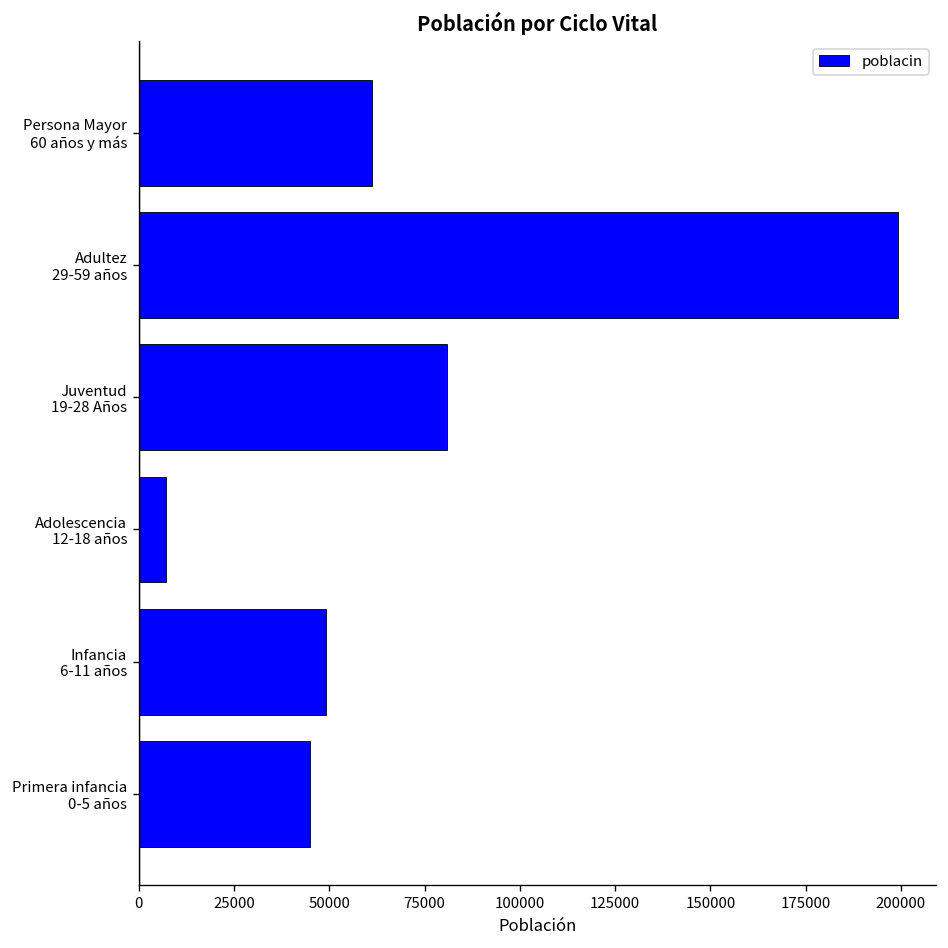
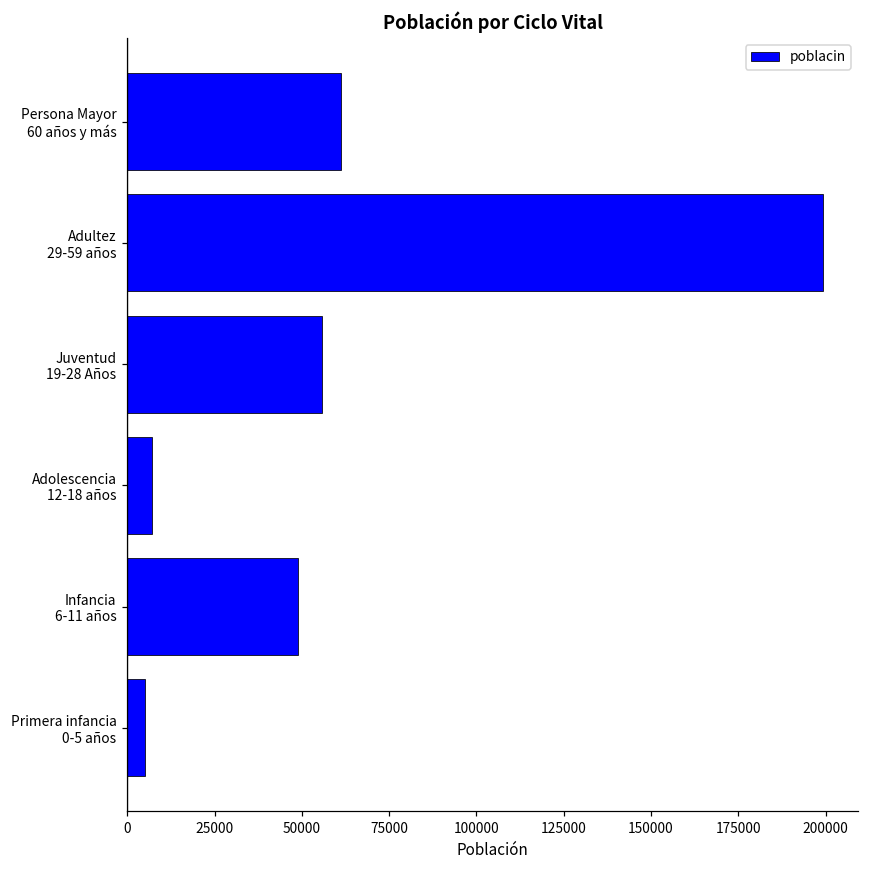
  {
    "Persona Mayor 60 años y más": 61000,
    "Adultez 29-59 años": 199000,
-   "Juventud 19-28 Años": 81000,
+   "Juventud 19-28 Años": 56000,
    "Adolescencia 12-18 años": 7000,
    "Infancia 6-11 años": 49000,
-   "Primera infancia 0-5 años": 45000
+   "Primera infancia 0-5 años": 5000
  }
